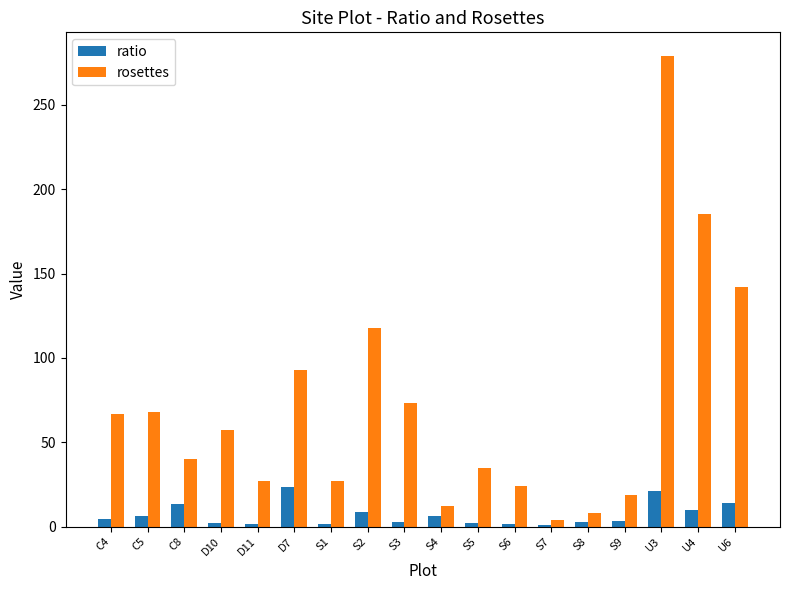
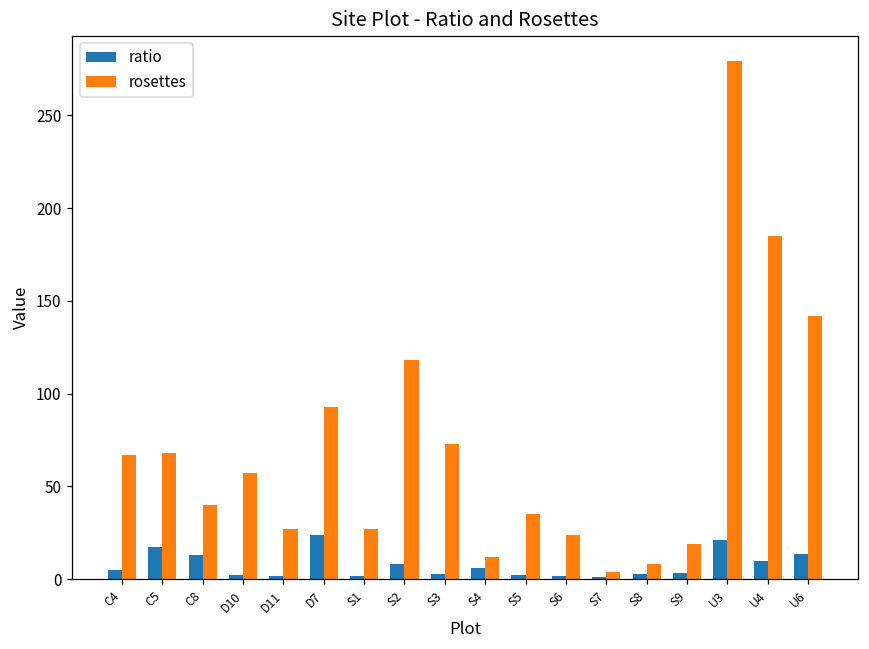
  {
    "ratio": {
      "C4": 5,
-     "C5": 6,
+     "C5": 18,
      "C8": 13,
      "D10": 2,
      "D11": 2,
      "D7": 24,
      "S1": 2,
      "S2": 8,
      "S3": 3,
      "S4": 6,
      "S5": 2,
      "S6": 2,
      "S8": 3,
      "S9": 3,
      "U3": 21,
      "U4": 10,
      "U6": 14
    },
    "rosettes": {
      "C4": 67,
      "C5": 68,
      "C8": 40,
      "D10": 57,
      "D11": 27,
      "D7": 93,
      "S1": 27,
      "S2": 118,
      "S3": 73,
      "S4": 12,
      "S5": 35,
      "S6": 24,
      "S7": 4,
      "S8": 8,
      "S9": 19,
      "U3": 279,
      "U4": 185,
      "U6": 142
    }
  }
